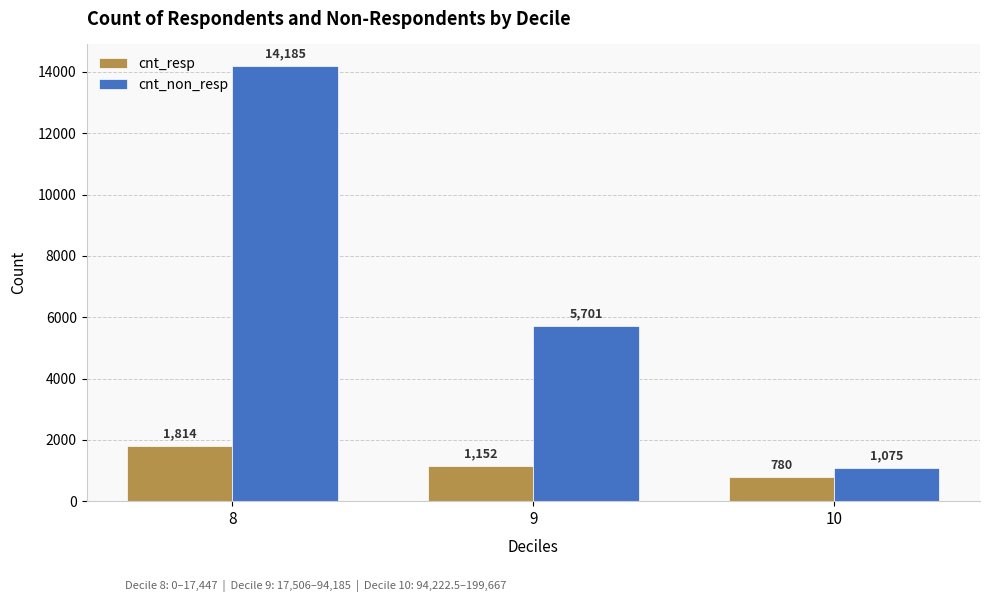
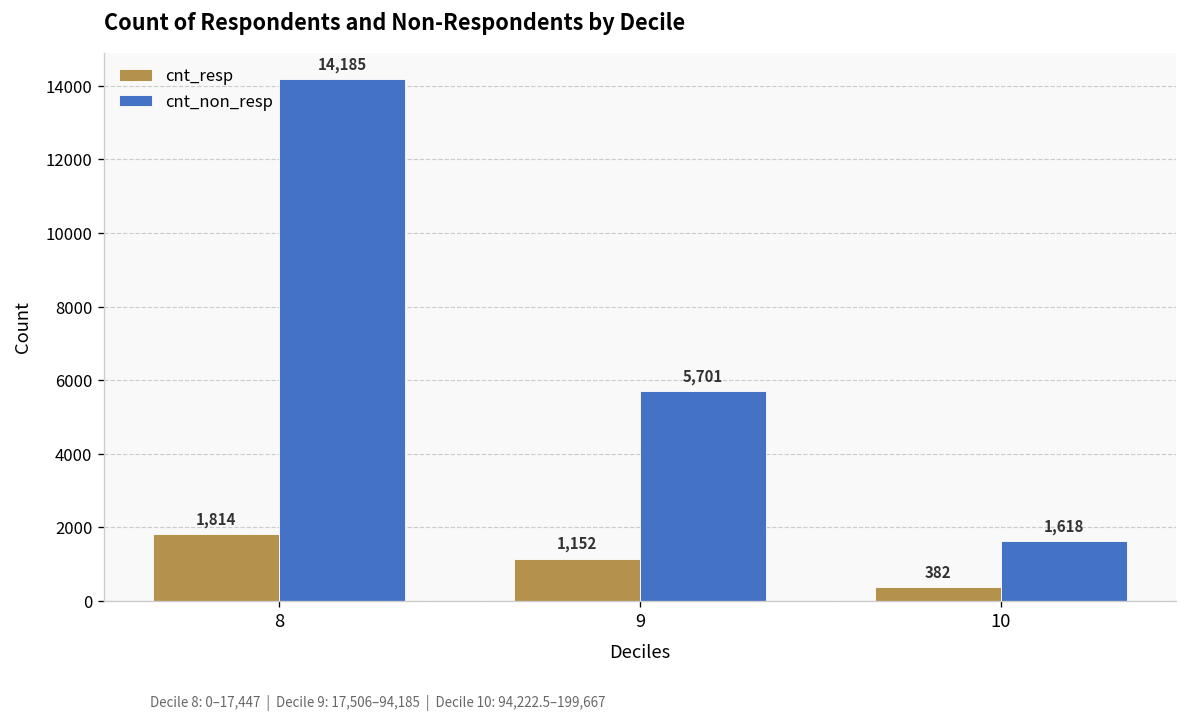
  {
    "cnt_resp": {
      "8": "1,814",
      "9": "1,152",
-     "10": "780"
+     "10": "382"
    },
    "cnt_non_resp": {
      "8": "14,185",
      "9": "5,701",
-     "10": "1,075"
+     "10": "1,618"
    }
  }
